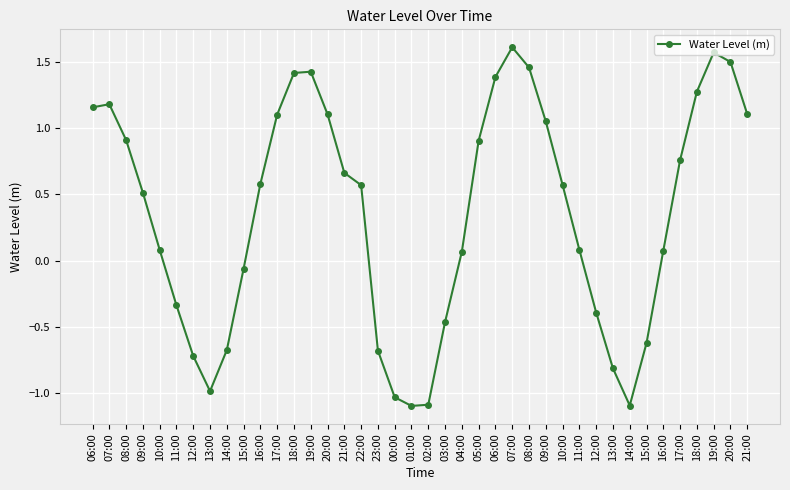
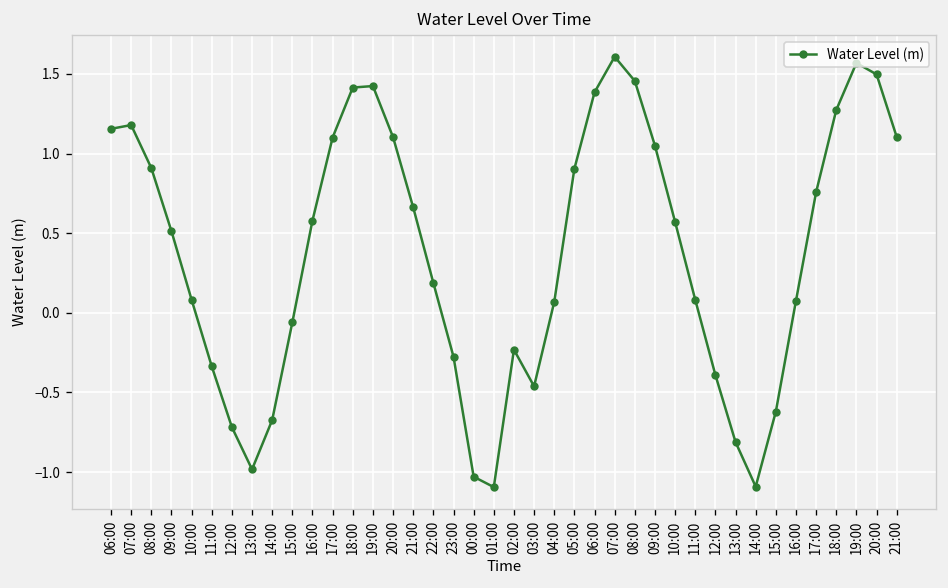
  {
-   "22:00": 0.57,
-   "23:00": -0.68,
+   "22:00": 0.19,
+   "23:00": -0.28,
    "00:00": -1.03,
    "01:00": -1.09,
-   "02:00": -1.09,
+   "02:00": -0.23,
    "03:00": -0.46,
    "04:00": 0.07,
    "05:00": 0.90
  }
